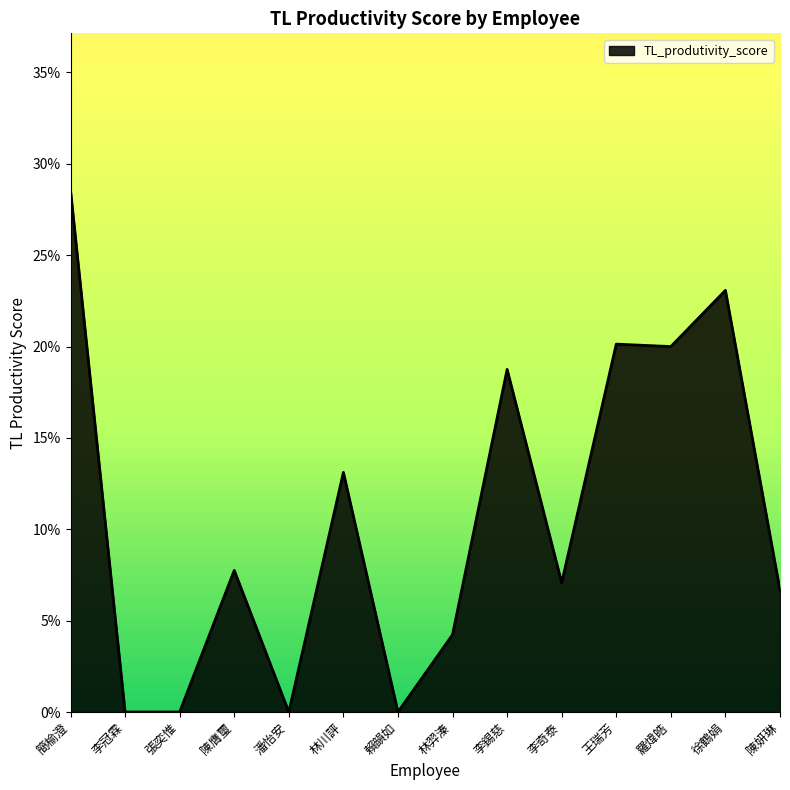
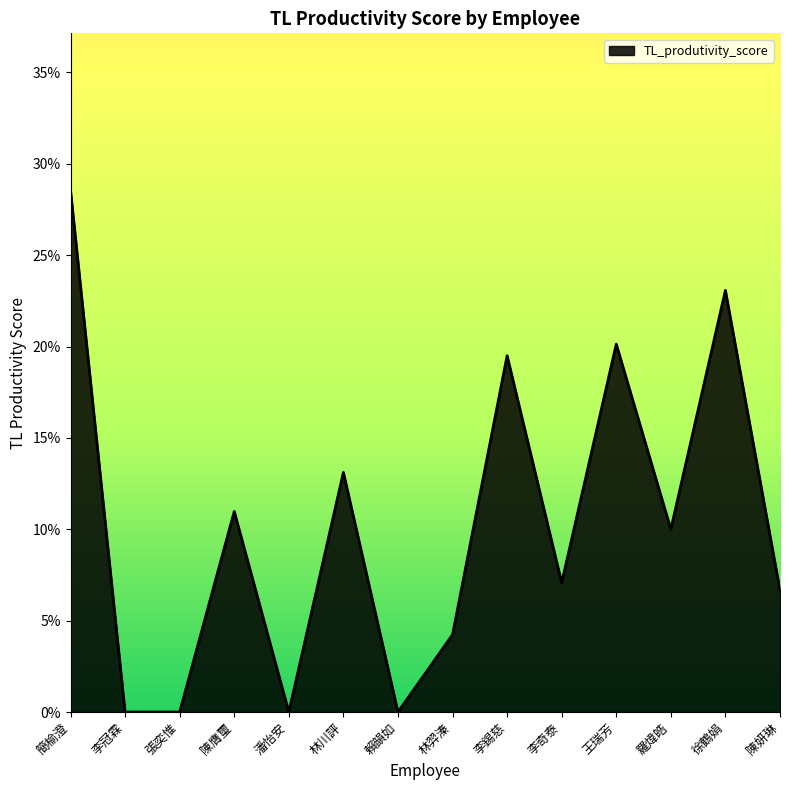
  {
    "簡榆澄": "28.6%",
    "李冠霖": "0.0%",
    "張奕惟": "0.0%",
-   "陳膺璽": "7.8%",
+   "陳膺璽": "11.0%",
    "潘怡安": "0.0%",
    "林川評": "13.1%",
    "賴韻如": "0.0%",
    "林羿溱": "4.2%",
-   "李錫慈": "18.8%",
+   "李錫慈": "19.5%",
    "李奇泰": "7.1%",
    "王瑞芳": "20.1%",
-   "羅煒皓": "20.0%",
+   "羅煒皓": "10.0%",
    "徐鶴娟": "23.1%",
    "陳妍琳": "6.7%"
  }
